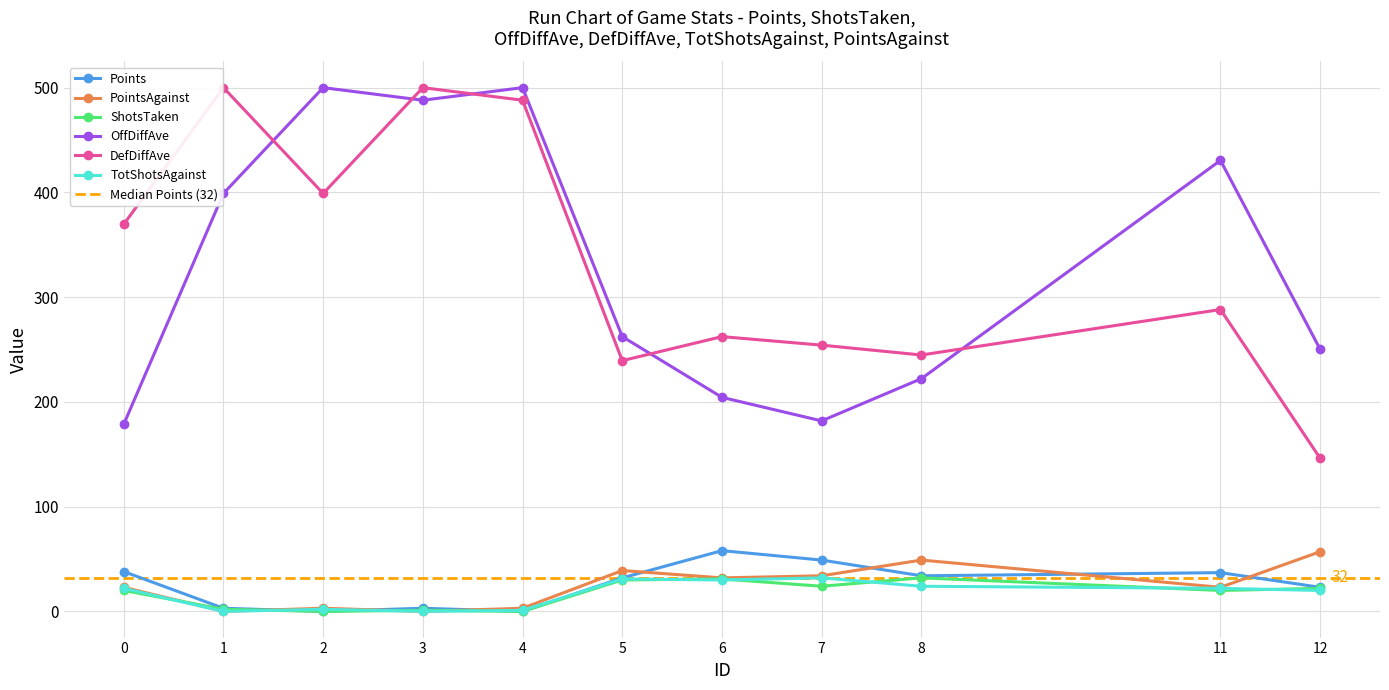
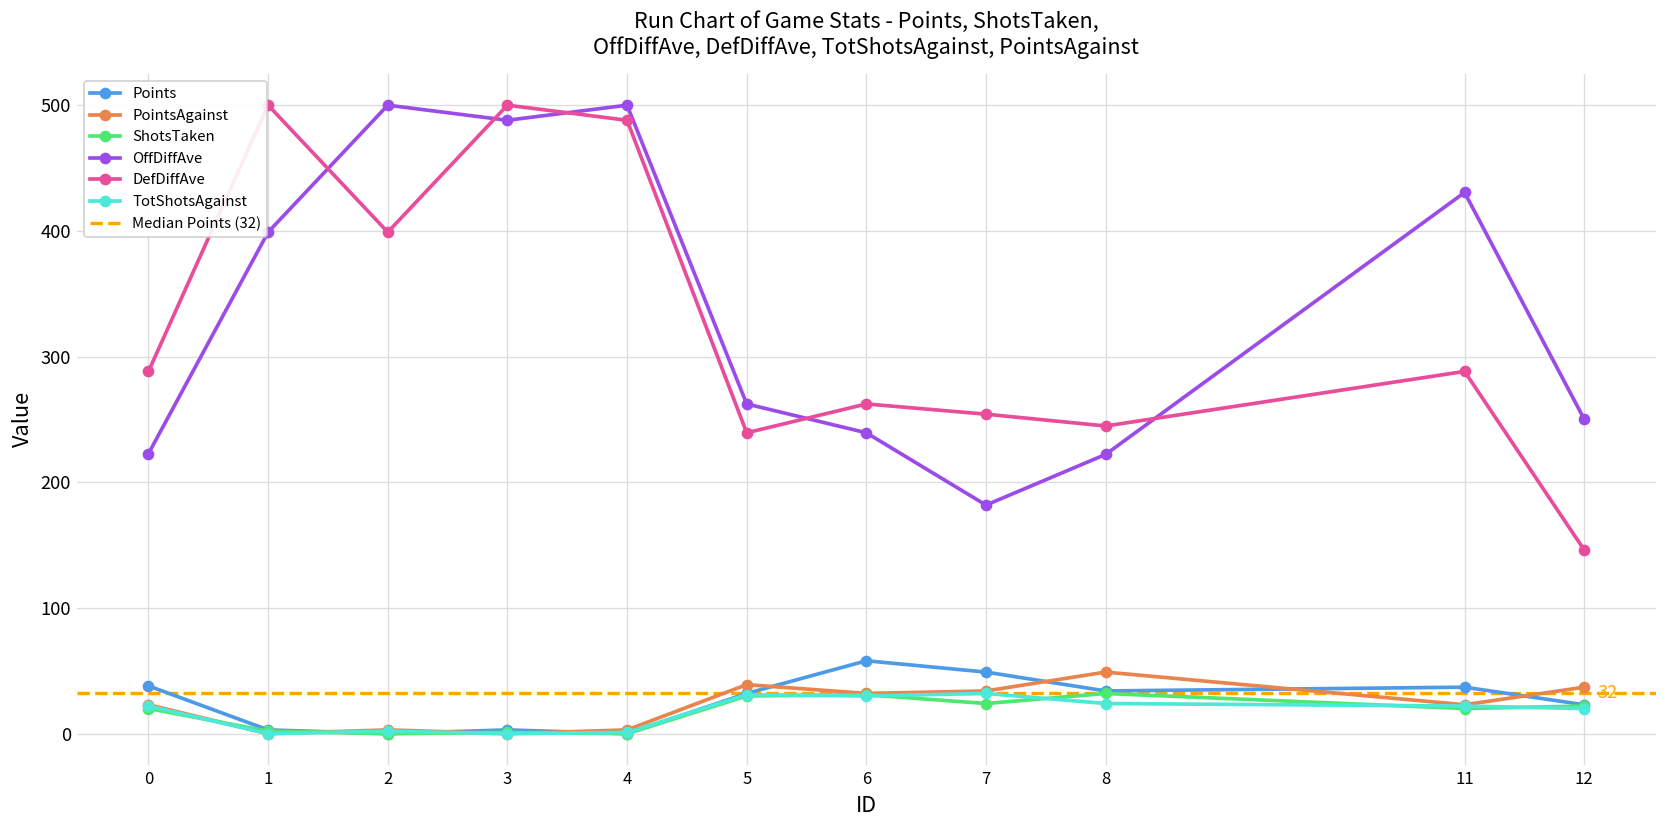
  {
    "Points": {
      "0": 38,
      "6": 58,
      "7": 49,
      "11": 37
    },
    "PointsAgainst": {
      "5": 39,
      "8": 49,
-     "12": 57
+     "12": 37
    },
    "ShotsTaken": {
      "7": 24
    },
    "OffDiffAve": {
-     "0": 179,
+     "0": 223,
      "1": 399,
      "2": 500,
      "3": 488,
      "4": 500,
      "5": 262,
-     "6": 204,
+     "6": 239,
      "7": 182,
      "8": 222,
      "11": 431,
      "12": 250
    },
    "DefDiffAve": {
-     "0": 370,
+     "0": 288,
      "1": 500,
      "2": 399,
      "3": 500,
      "4": 488,
      "5": 239,
      "6": 262,
      "7": 254,
      "8": 245,
      "11": 288,
      "12": 146
    },
    "TotShotsAgainst": {
      "8": 24
    }
  }
